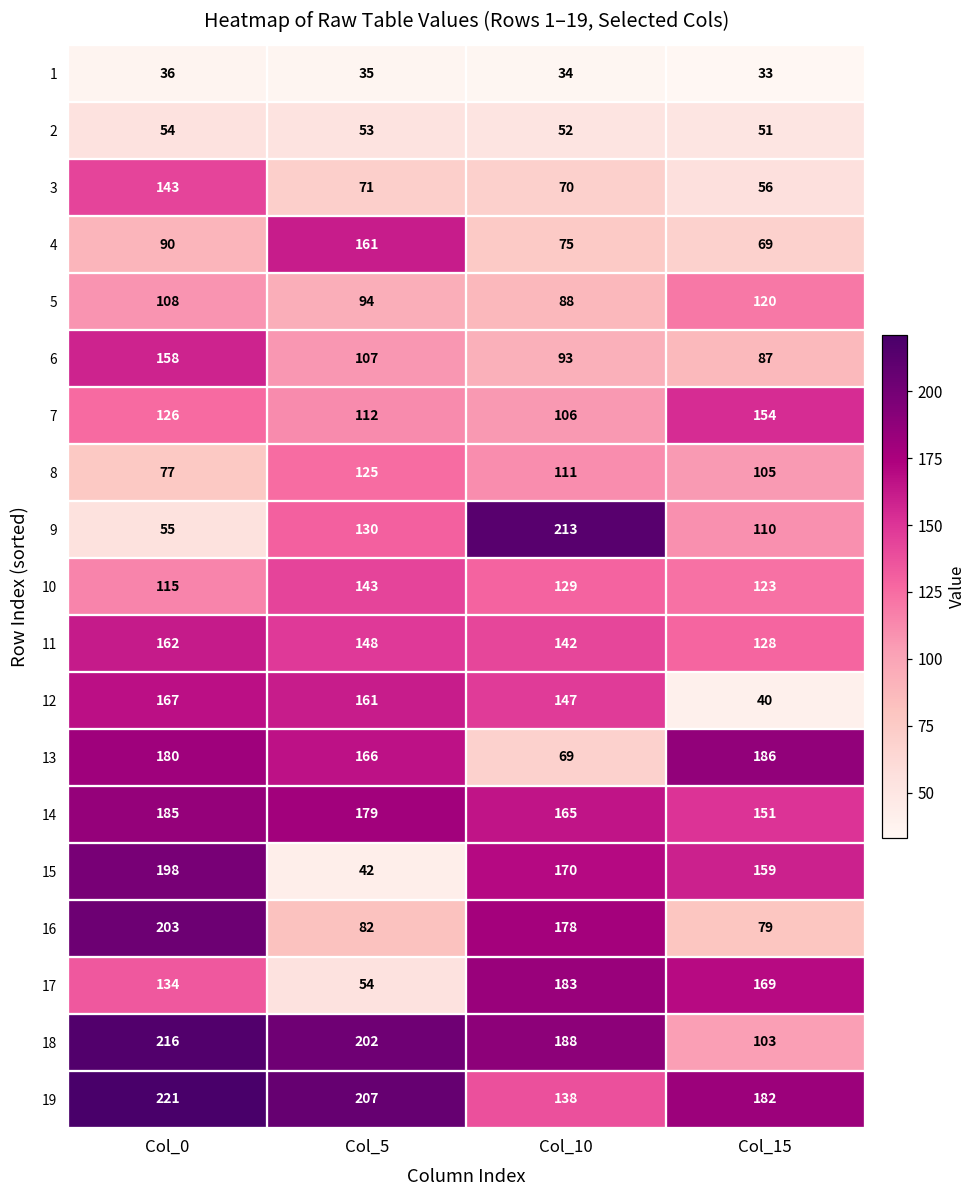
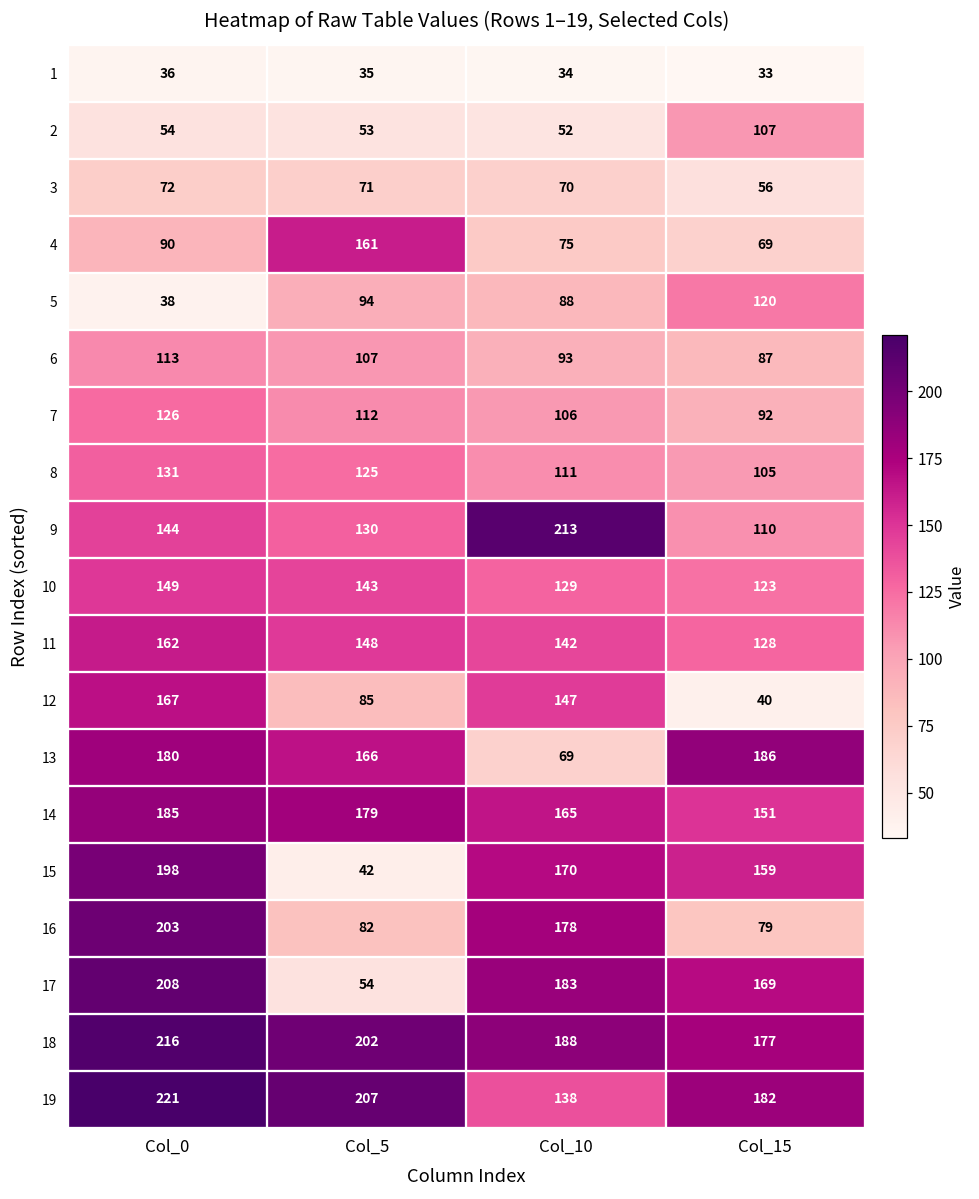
  {
    "1": {
      "Col_0": 36,
      "Col_5": 35,
      "Col_10": 34,
      "Col_15": 33
    },
    "2": {
      "Col_0": 54,
      "Col_5": 53,
      "Col_10": 52,
-     "Col_15": 51
+     "Col_15": 107
    },
    "3": {
-     "Col_0": 143,
+     "Col_0": 72,
      "Col_5": 71,
      "Col_10": 70,
      "Col_15": 56
    },
    "4": {
      "Col_0": 90,
      "Col_5": 161,
      "Col_10": 75,
      "Col_15": 69
    },
    "5": {
-     "Col_0": 108,
+     "Col_0": 38,
      "Col_5": 94,
      "Col_10": 88,
      "Col_15": 120
    },
    "6": {
-     "Col_0": 158,
+     "Col_0": 113,
      "Col_5": 107,
      "Col_10": 93,
      "Col_15": 87
    },
    "7": {
      "Col_0": 126,
      "Col_5": 112,
      "Col_10": 106,
-     "Col_15": 154
+     "Col_15": 92
    },
    "8": {
-     "Col_0": 77,
+     "Col_0": 131,
      "Col_5": 125,
      "Col_10": 111,
      "Col_15": 105
    },
    "9": {
-     "Col_0": 55,
+     "Col_0": 144,
      "Col_5": 130,
      "Col_10": 213,
      "Col_15": 110
    },
    "10": {
-     "Col_0": 115,
+     "Col_0": 149,
      "Col_5": 143,
      "Col_10": 129,
      "Col_15": 123
    },
    "11": {
      "Col_0": 162,
      "Col_5": 148,
      "Col_10": 142,
      "Col_15": 128
    },
    "12": {
      "Col_0": 167,
-     "Col_5": 161,
+     "Col_5": 85,
      "Col_10": 147,
      "Col_15": 40
    },
    "13": {
      "Col_0": 180,
      "Col_5": 166,
      "Col_10": 69,
      "Col_15": 186
    },
    "14": {
      "Col_0": 185,
      "Col_5": 179,
      "Col_10": 165,
      "Col_15": 151
    },
    "15": {
      "Col_0": 198,
      "Col_5": 42,
      "Col_10": 170,
      "Col_15": 159
    },
    "16": {
      "Col_0": 203,
      "Col_5": 82,
      "Col_10": 178,
      "Col_15": 79
    },
    "17": {
-     "Col_0": 134,
+     "Col_0": 208,
      "Col_5": 54,
      "Col_10": 183,
      "Col_15": 169
    },
    "18": {
      "Col_0": 216,
      "Col_5": 202,
      "Col_10": 188,
-     "Col_15": 103
+     "Col_15": 177
    },
    "19": {
      "Col_0": 221,
      "Col_5": 207,
      "Col_10": 138,
      "Col_15": 182
    }
  }
